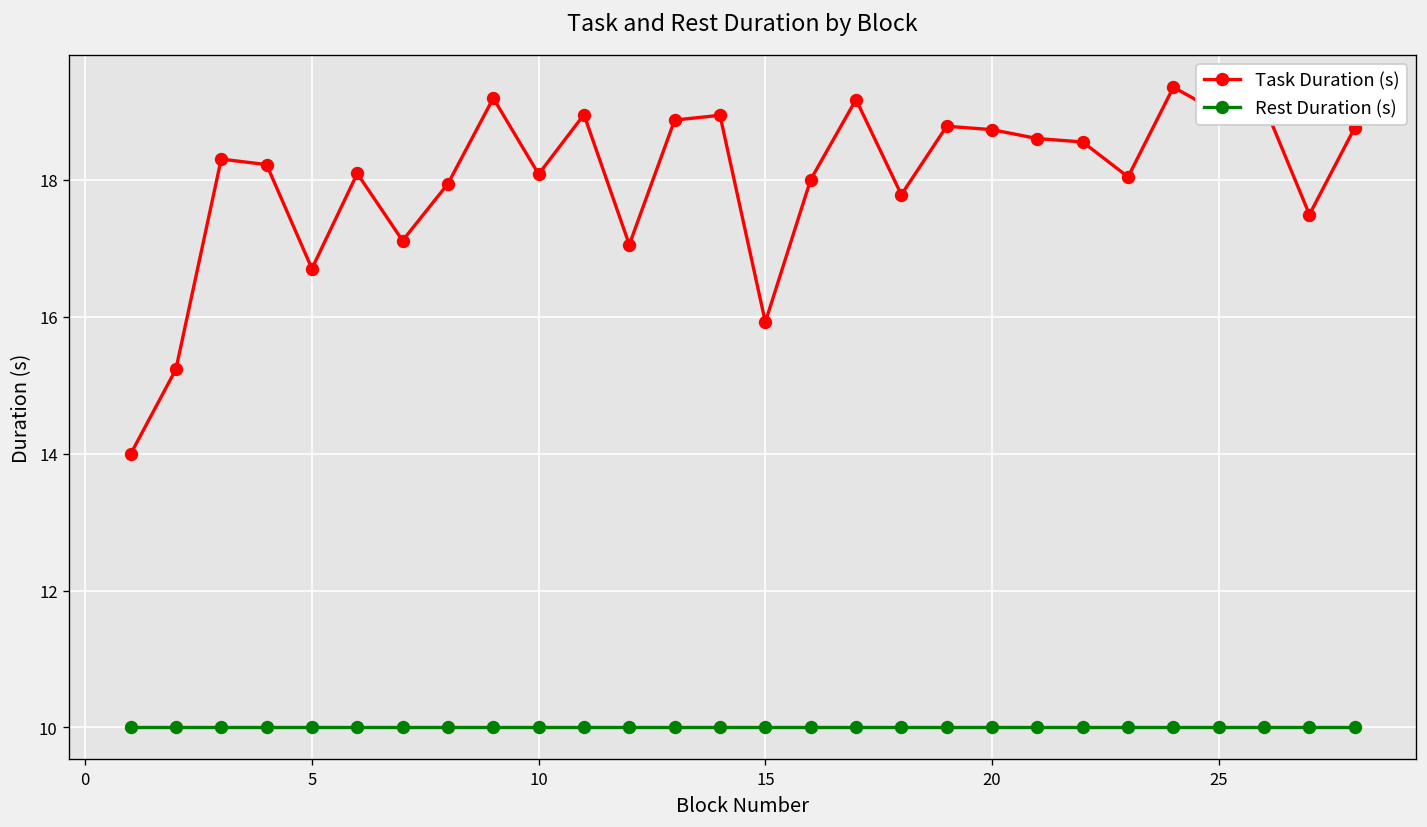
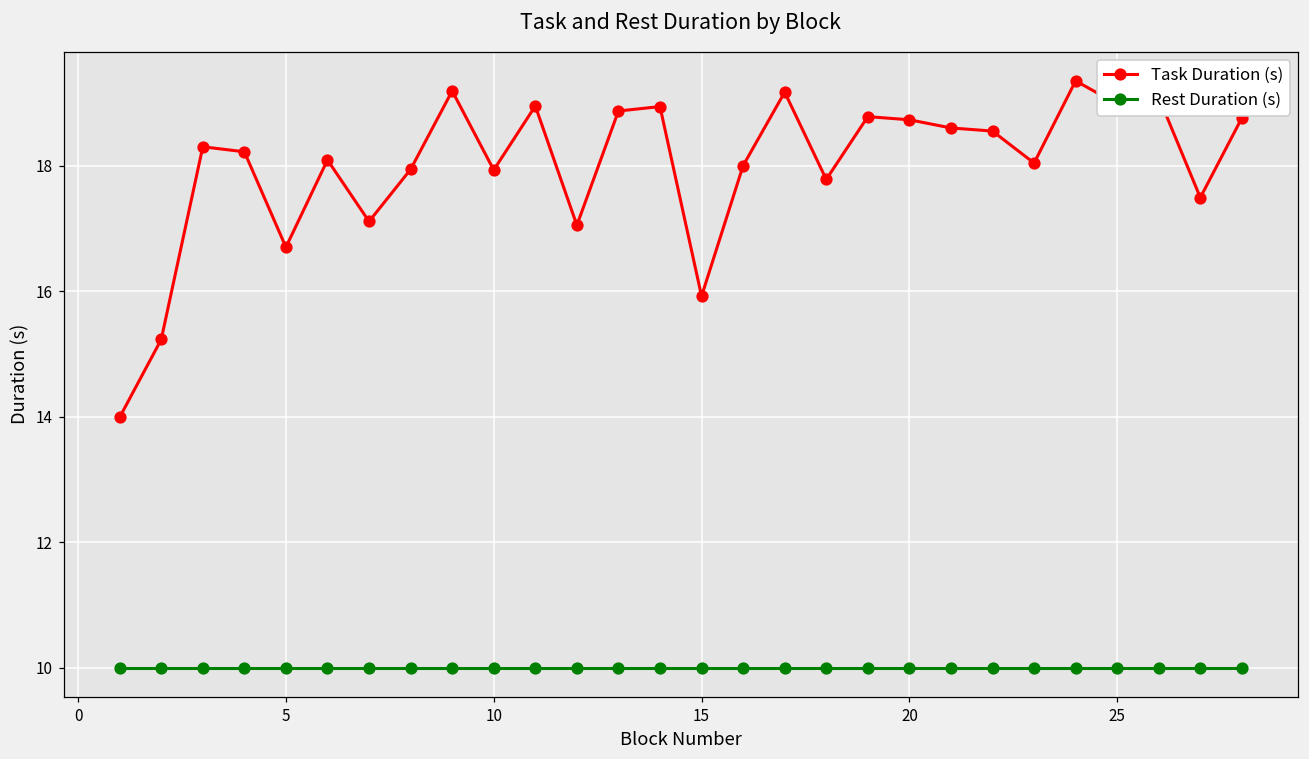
  {
    "Task Duration (s)": {
      "5": 16.7,
-     "10": 18.1,
+     "10": 17.9,
      "15": 15.9,
      "20": 18.7
    },
    "Rest Duration (s)": {
      "5": 10.0,
      "10": 10.0,
      "15": 10.0,
      "20": 10.0,
      "25": 10.0
    }
  }
